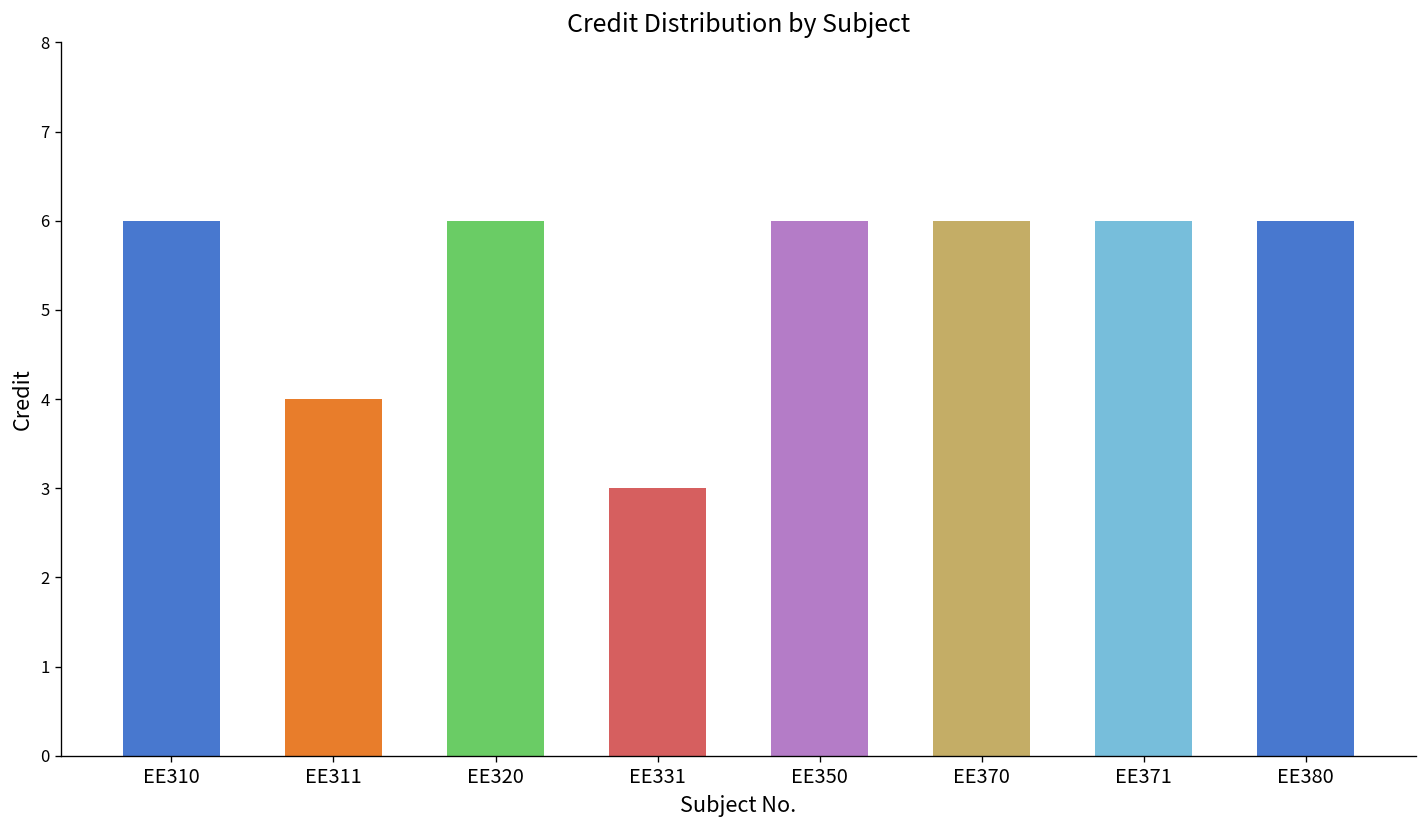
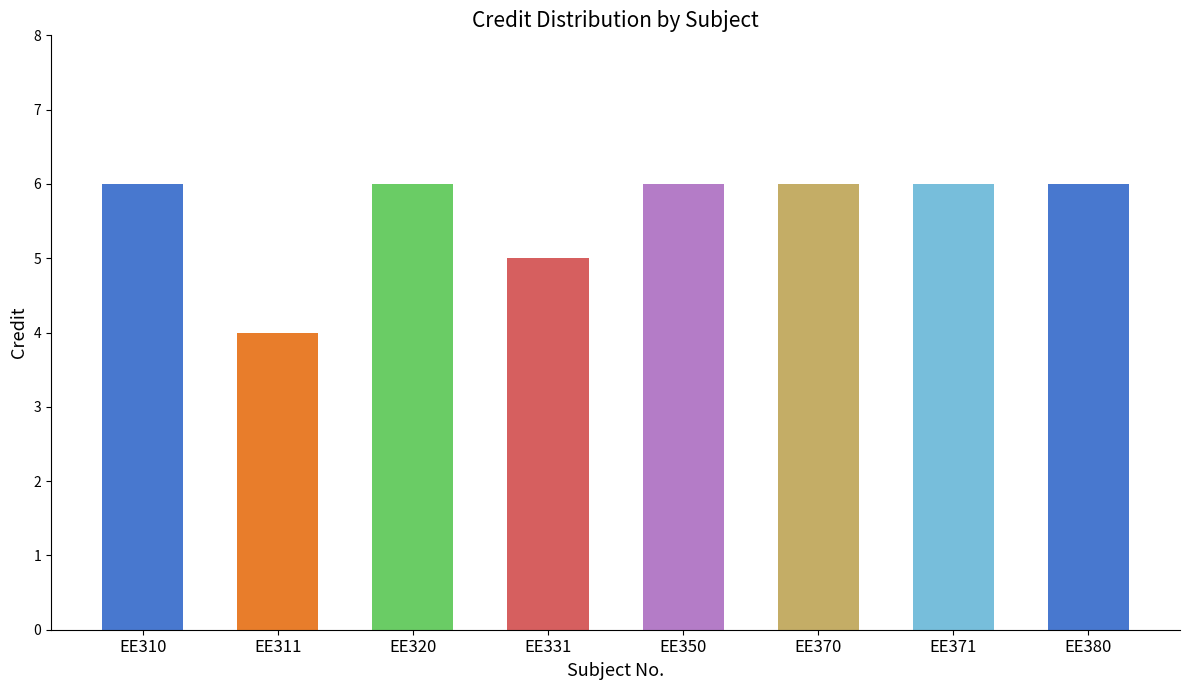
  {
    "EE310": 6,
    "EE311": 4,
    "EE320": 6,
-   "EE331": 3,
+   "EE331": 5,
    "EE350": 6,
    "EE370": 6,
    "EE371": 6,
    "EE380": 6
  }
